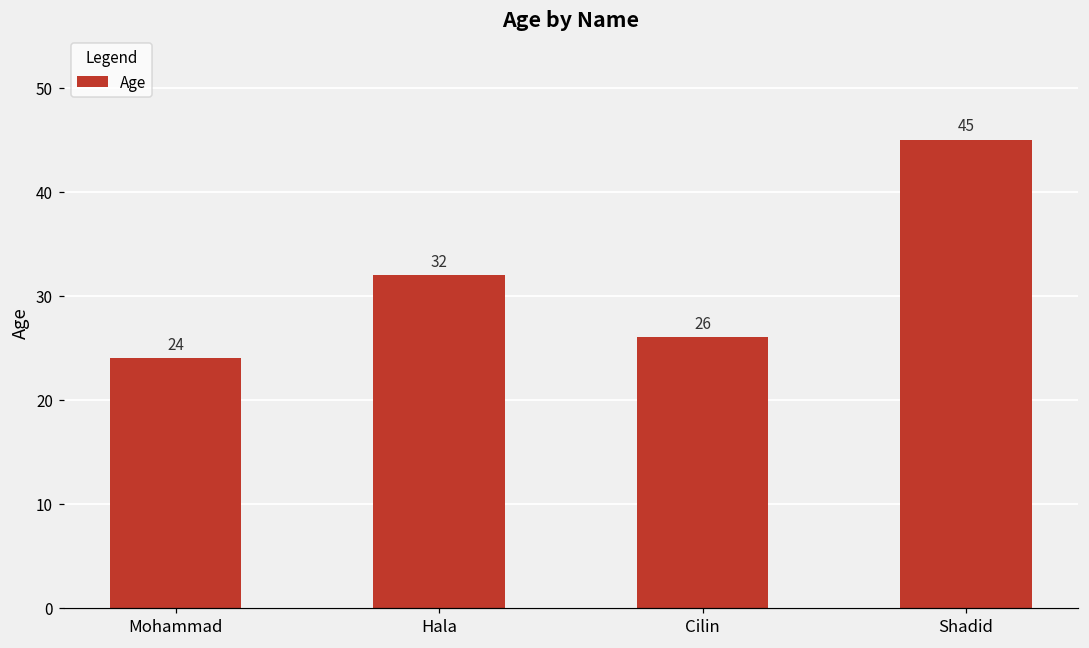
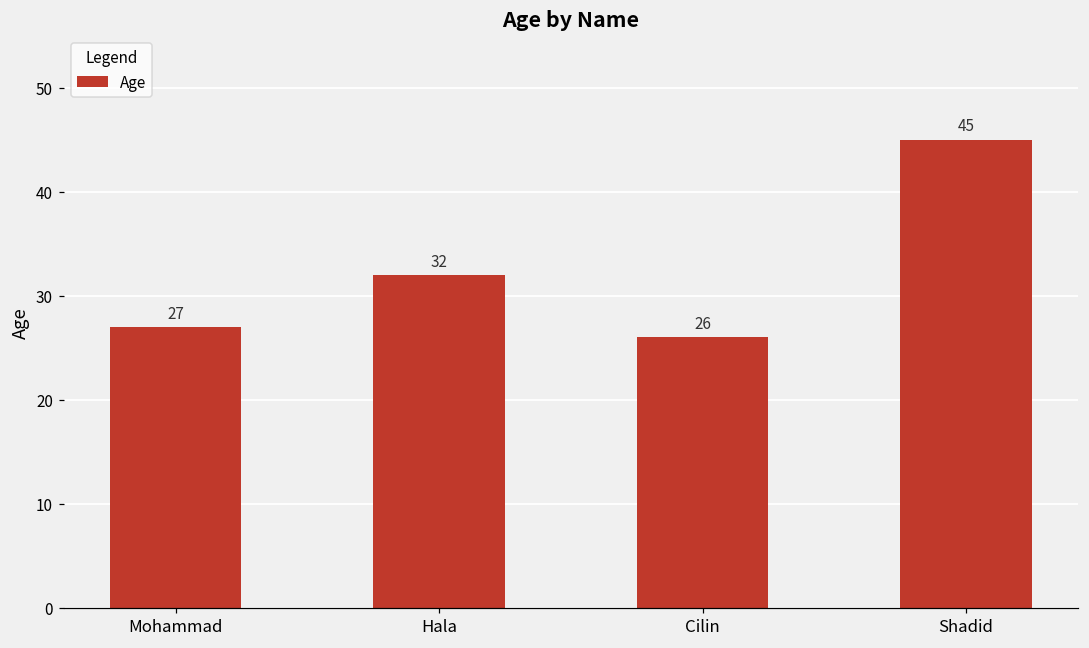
  {
-   "Mohammad": 24,
+   "Mohammad": 27,
    "Hala": 32,
    "Cilin": 26,
    "Shadid": 45
  }
